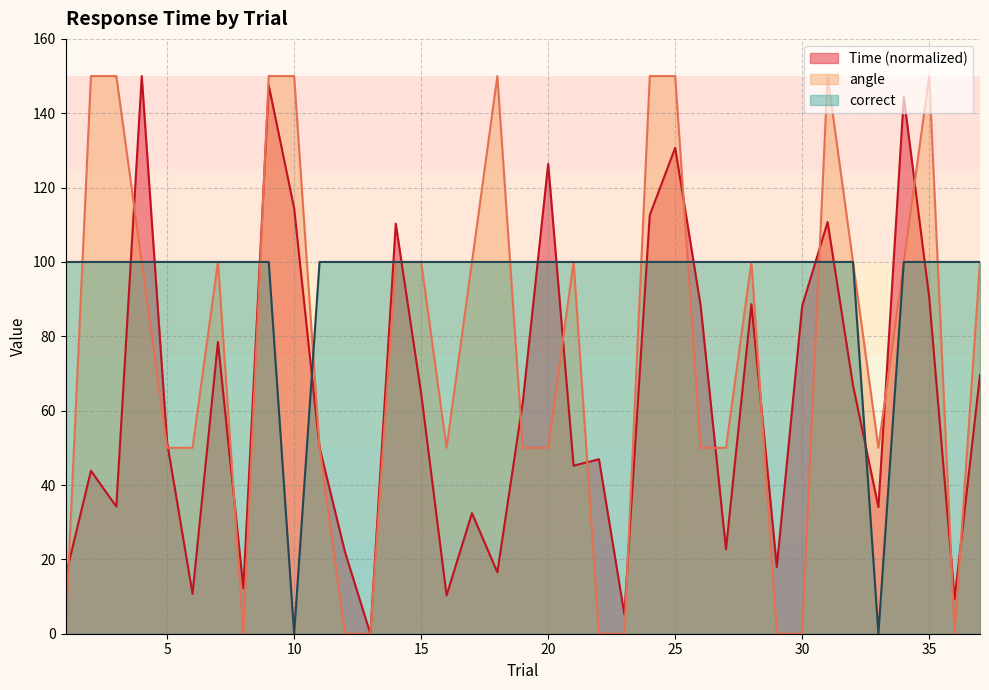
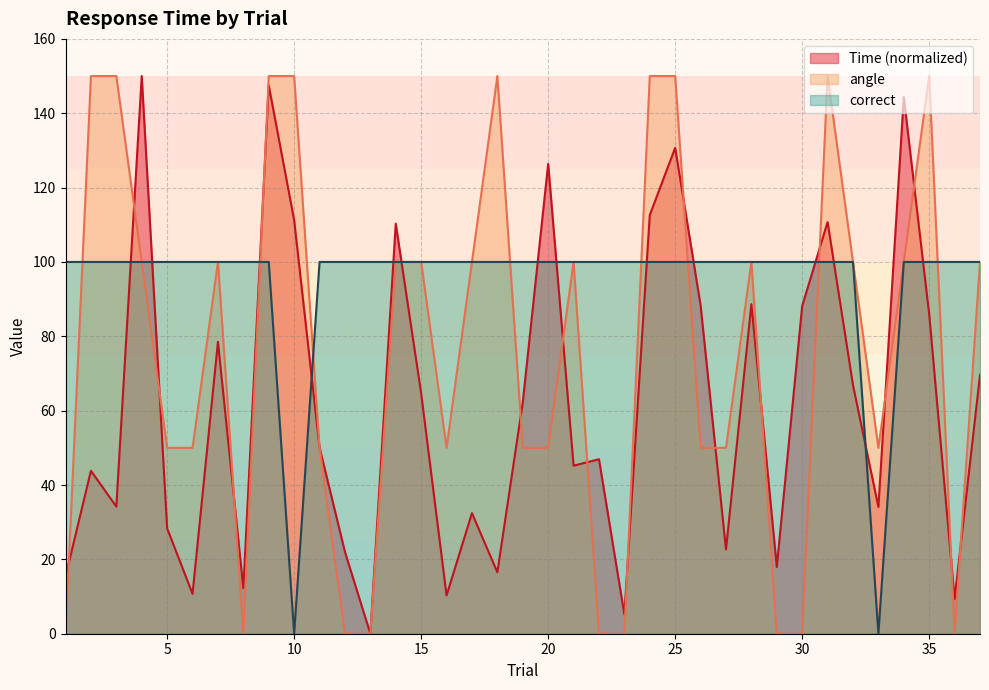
  {
    "Time (normalized)": {
-     "5": 51,
-     "10": 114,
+     "5": 28,
+     "10": 111,
      "15": 65,
      "20": 126,
      "25": 131,
      "30": 88,
-     "35": 90
+     "35": 86
    },
    "angle": {
      "5": 50,
      "10": 150,
      "20": 50,
      "25": 150,
      "30": 0
    },
    "correct": {
      "5": 100,
      "10": 0,
      "20": 100,
      "25": 100,
      "30": 100,
      "35": 100
    }
  }
